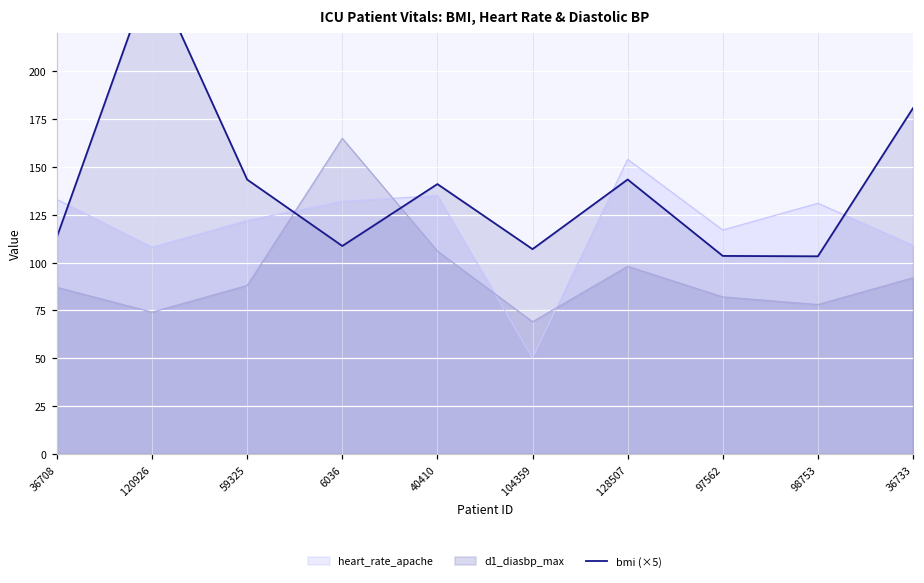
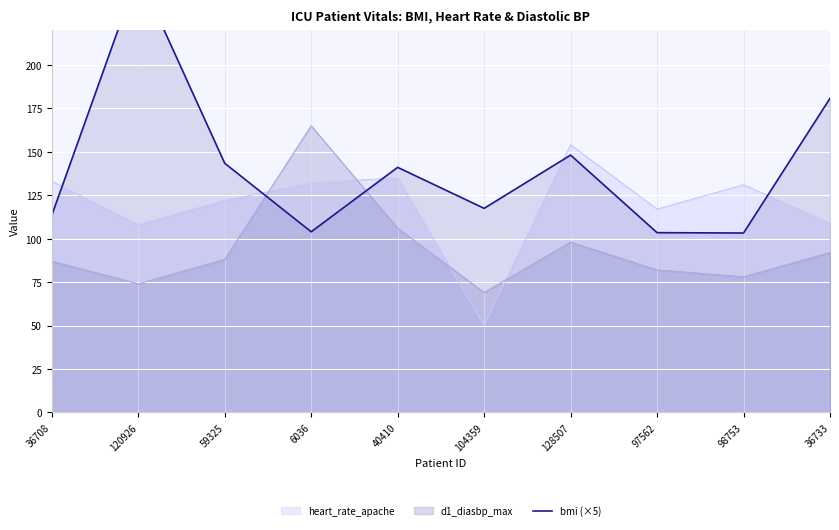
  {
    "bmi (×5)": {
      "36708": 113,
      "59325": 143,
-     "6036": 109,
+     "6036": 104,
      "40410": 141,
-     "104359": 107,
-     "128507": 143,
+     "104359": 117,
+     "128507": 148,
      "97562": 103,
      "98753": 103,
      "36733": 181
    }
  }
